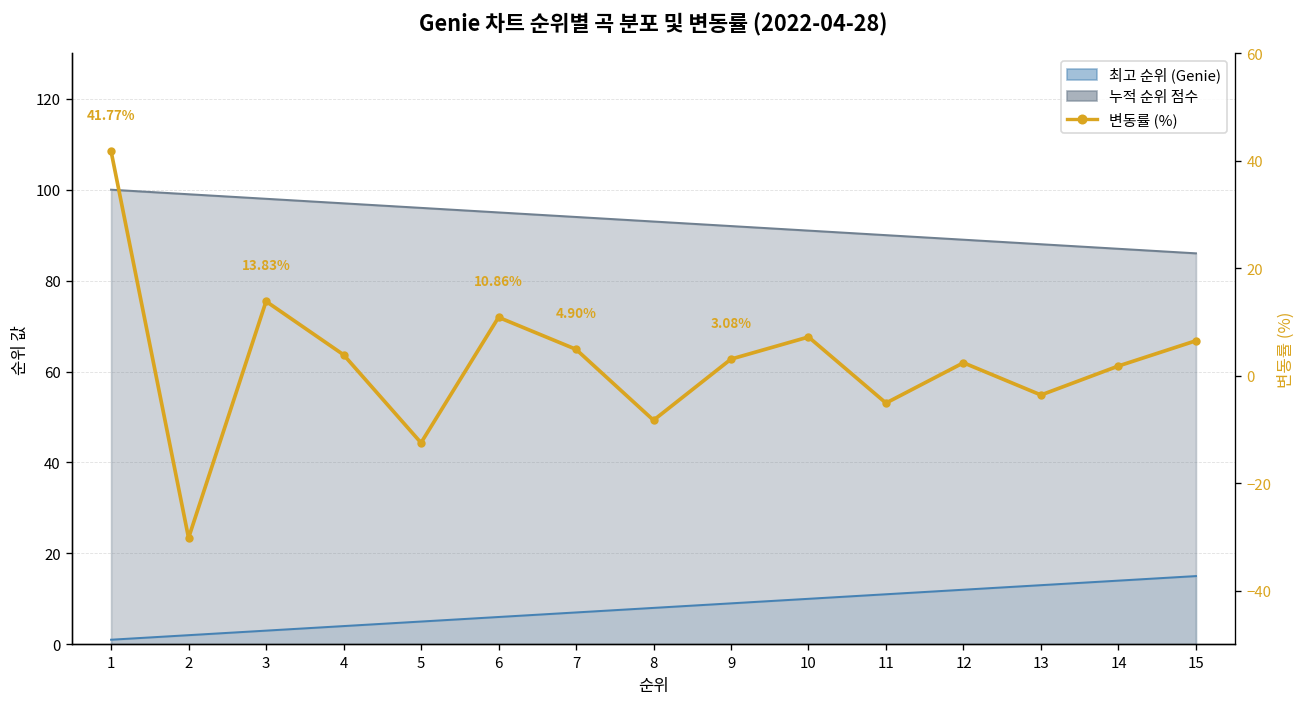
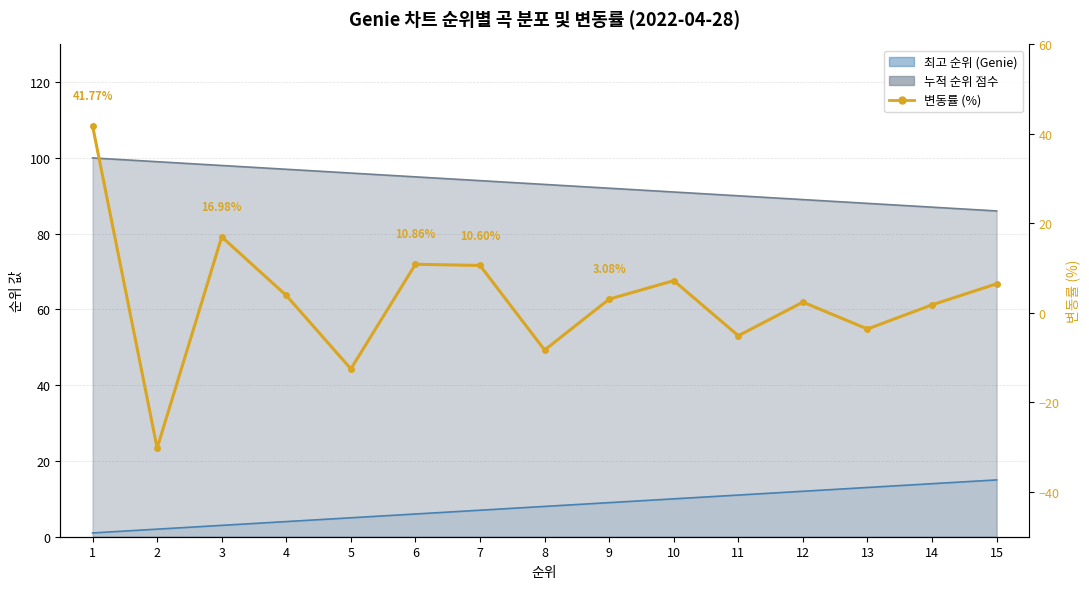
  {
    "변동률 (%)": {
      "1": "41.77%",
-     "3": "13.83%",
+     "3": "16.98%",
      "6": "10.86%",
-     "7": "4.90%",
+     "7": "10.60%",
      "9": "3.08%"
    }
  }
